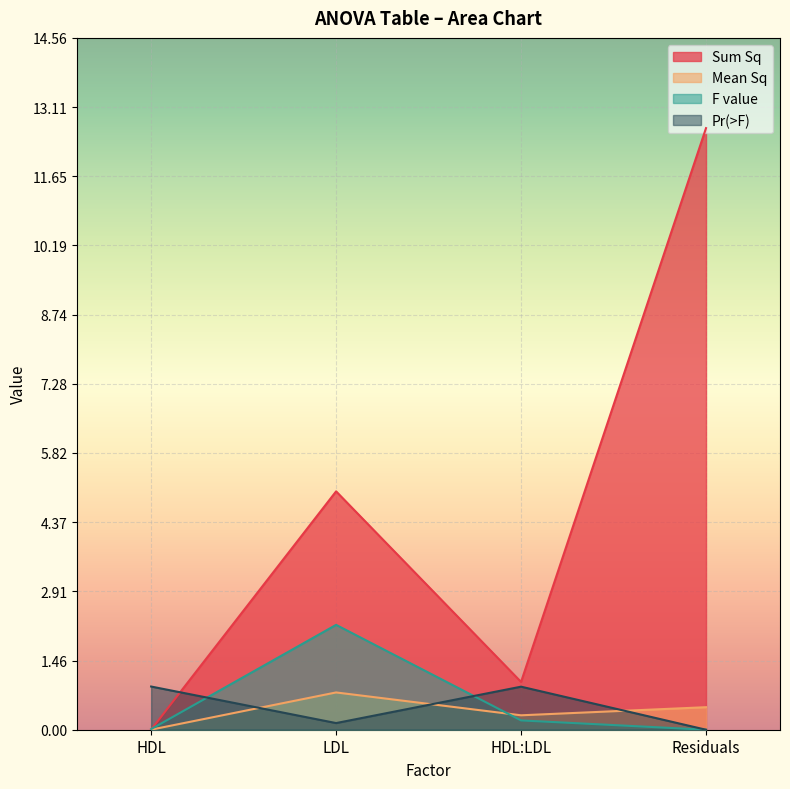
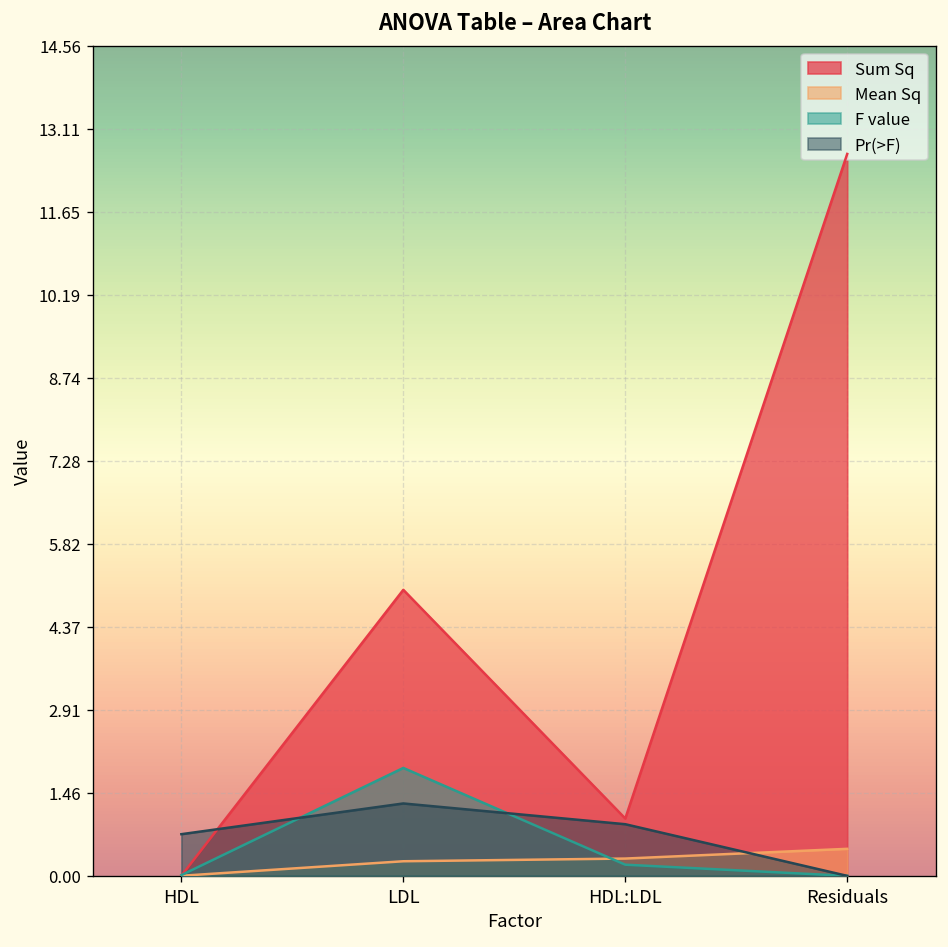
  {
    "Sum Sq": {
      "LDL": 5.0,
      "HDL:LDL": 1.0
    },
    "Mean Sq": {
-     "LDL": 0.8,
+     "LDL": 0.3,
      "HDL:LDL": 0.3,
      "Residuals": 0.5
    },
    "F value": {
-     "LDL": 2.2,
+     "LDL": 1.9,
      "HDL:LDL": 0.2
    },
    "Pr(>F)": {
-     "HDL": 0.9,
-     "LDL": 0.1,
+     "HDL": 0.7,
+     "LDL": 1.3,
      "HDL:LDL": 0.9
    }
  }
